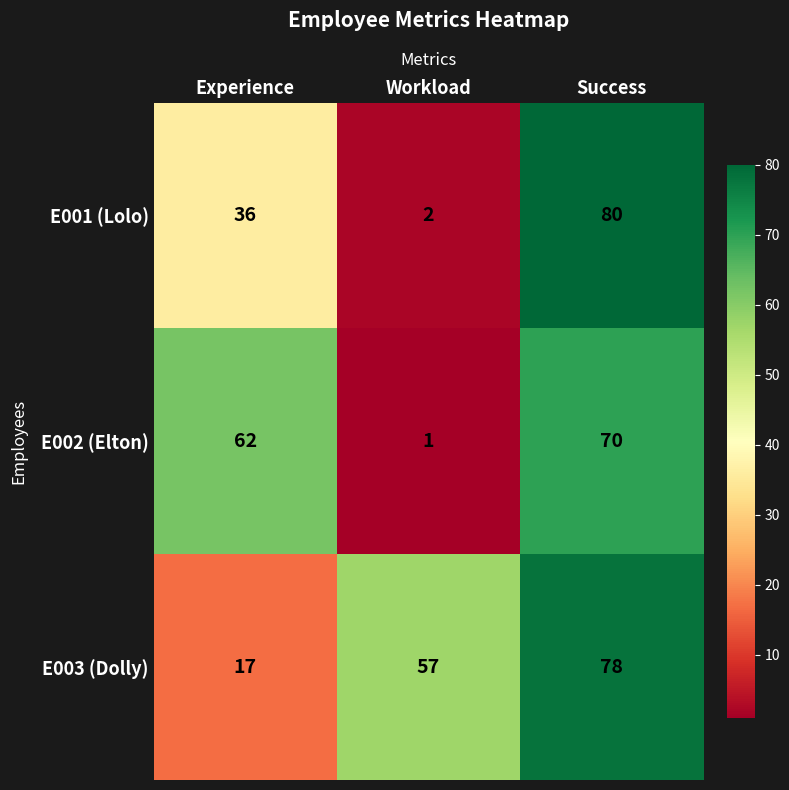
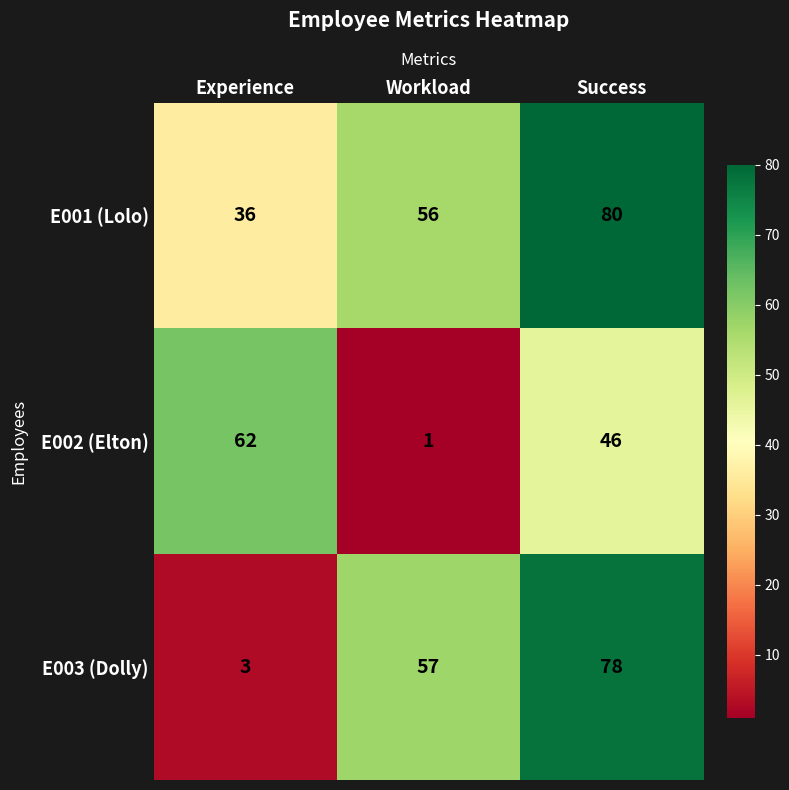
  {
    "E001 (Lolo)": {
      "Experience": 36,
-     "Workload": 2,
+     "Workload": 56,
      "Success": 80
    },
    "E002 (Elton)": {
      "Experience": 62,
      "Workload": 1,
-     "Success": 70
+     "Success": 46
    },
    "E003 (Dolly)": {
-     "Experience": 17,
+     "Experience": 3,
      "Workload": 57,
      "Success": 78
    }
  }
